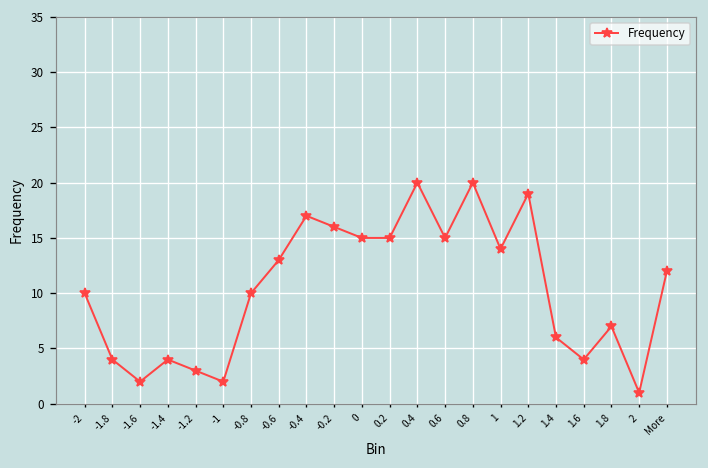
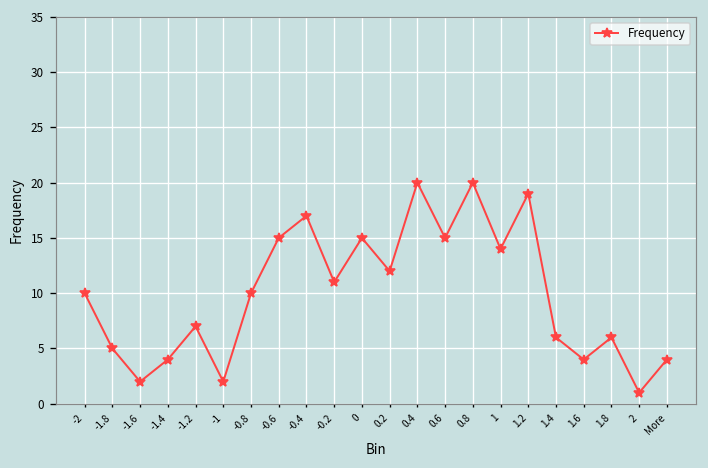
  {
    "-2": 10,
-   "-1.8": 4,
+   "-1.8": 5,
    "-1.6": 2,
    "-1.4": 4,
-   "-1.2": 3,
+   "-1.2": 7,
    "-1": 2,
    "-0.8": 10,
-   "-0.6": 13,
+   "-0.6": 15,
    "-0.4": 17,
-   "-0.2": 16,
+   "-0.2": 11,
    "0": 15,
-   "0.2": 15,
+   "0.2": 12,
    "0.4": 20,
    "0.6": 15,
    "0.8": 20,
    "1": 14,
    "1.2": 19,
    "1.4": 6,
    "1.6": 4,
-   "1.8": 7,
+   "1.8": 6,
    "2": 1,
-   "More": 12
+   "More": 4
  }
